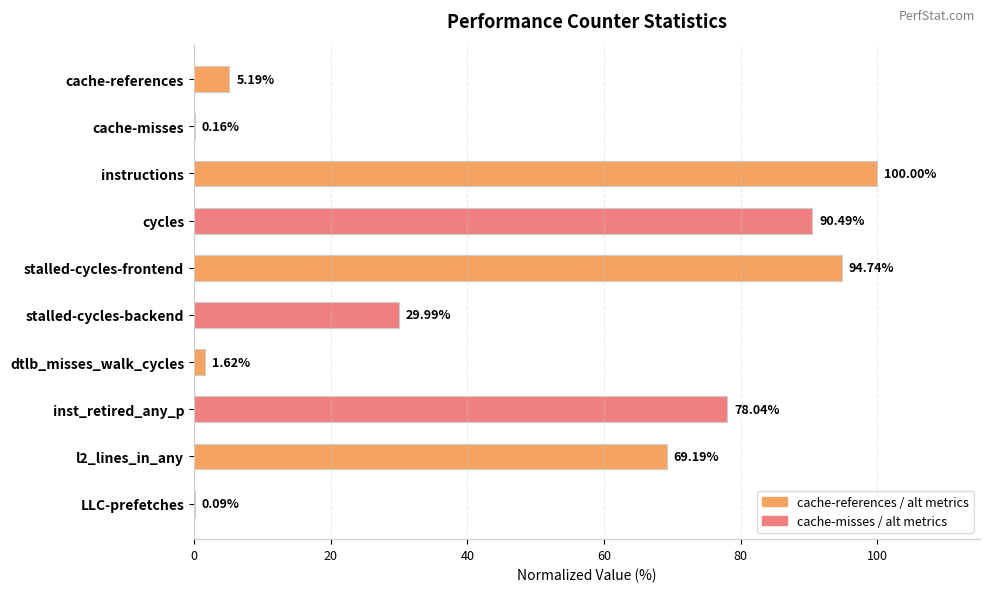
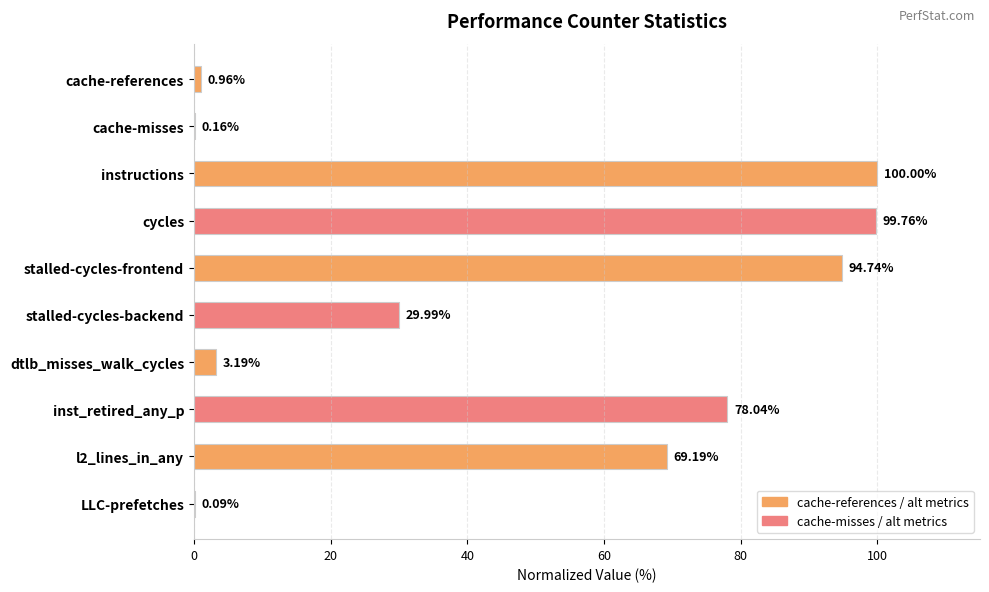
  {
-   "cache-references": "5.19%",
+   "cache-references": "0.96%",
    "cache-misses": "0.16%",
    "instructions": "100.00%",
-   "cycles": "90.49%",
+   "cycles": "99.76%",
    "stalled-cycles-frontend": "94.74%",
    "stalled-cycles-backend": "29.99%",
-   "dtlb_misses_walk_cycles": "1.62%",
+   "dtlb_misses_walk_cycles": "3.19%",
    "inst_retired_any_p": "78.04%",
    "l2_lines_in_any": "69.19%",
    "LLC-prefetches": "0.09%"
  }
